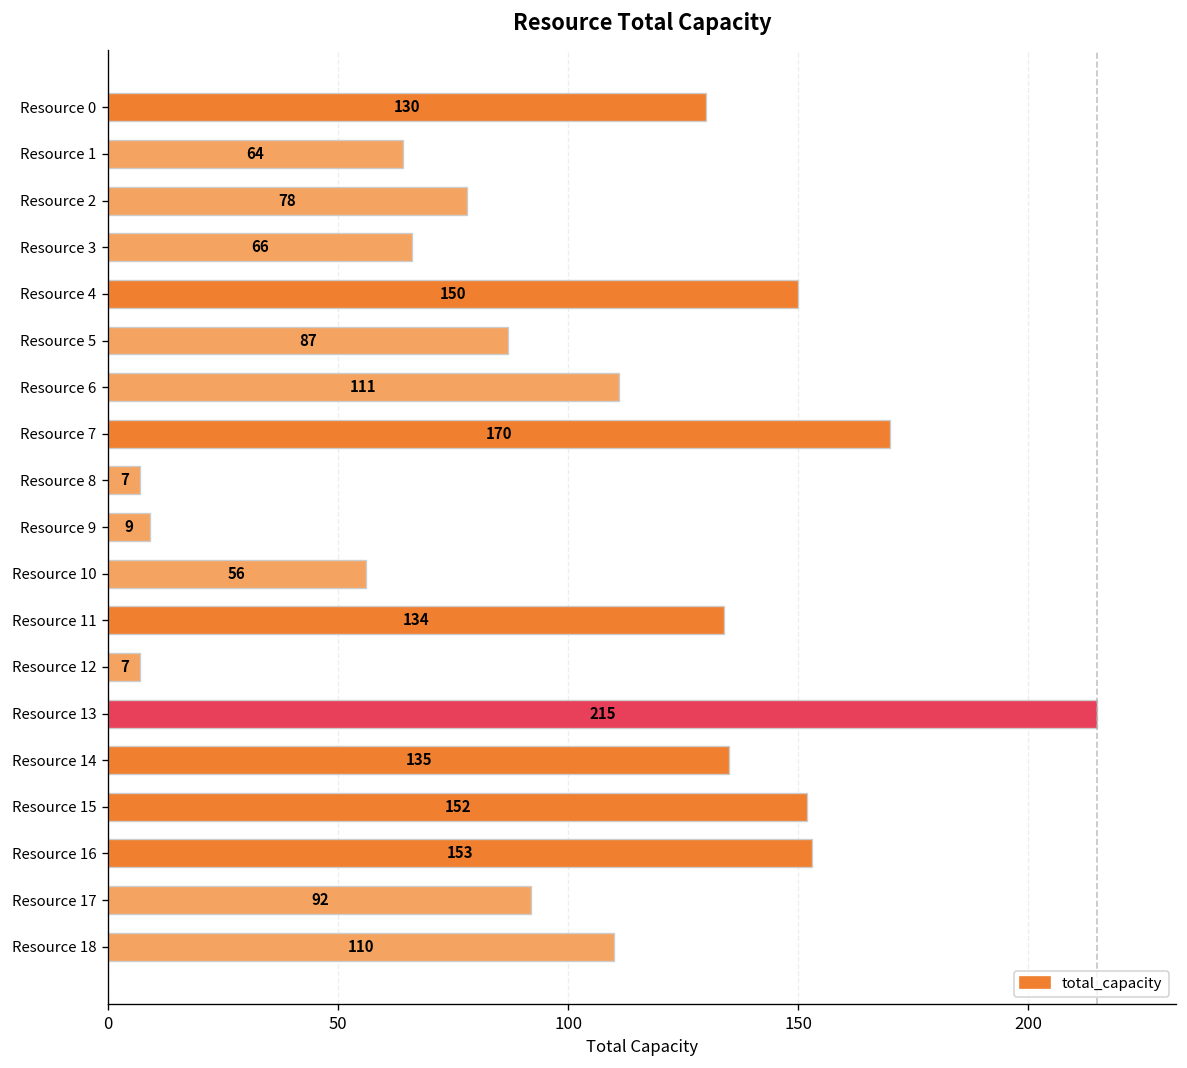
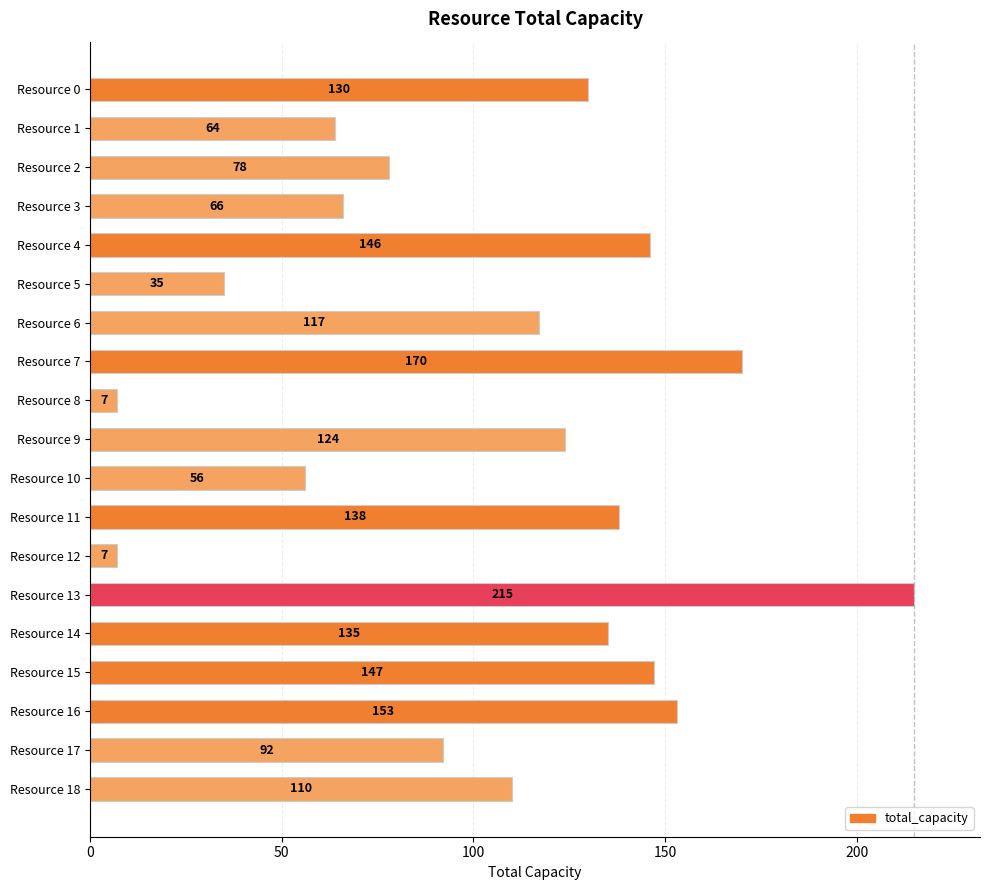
  {
    "Resource 0": 130,
    "Resource 1": 64,
    "Resource 2": 78,
    "Resource 3": 66,
-   "Resource 4": 150,
-   "Resource 5": 87,
-   "Resource 6": 111,
+   "Resource 4": 146,
+   "Resource 5": 35,
+   "Resource 6": 117,
    "Resource 7": 170,
    "Resource 8": 7,
-   "Resource 9": 9,
+   "Resource 9": 124,
    "Resource 10": 56,
-   "Resource 11": 134,
+   "Resource 11": 138,
    "Resource 12": 7,
    "Resource 13": 215,
    "Resource 14": 135,
-   "Resource 15": 152,
+   "Resource 15": 147,
    "Resource 16": 153,
    "Resource 17": 92,
    "Resource 18": 110
  }
